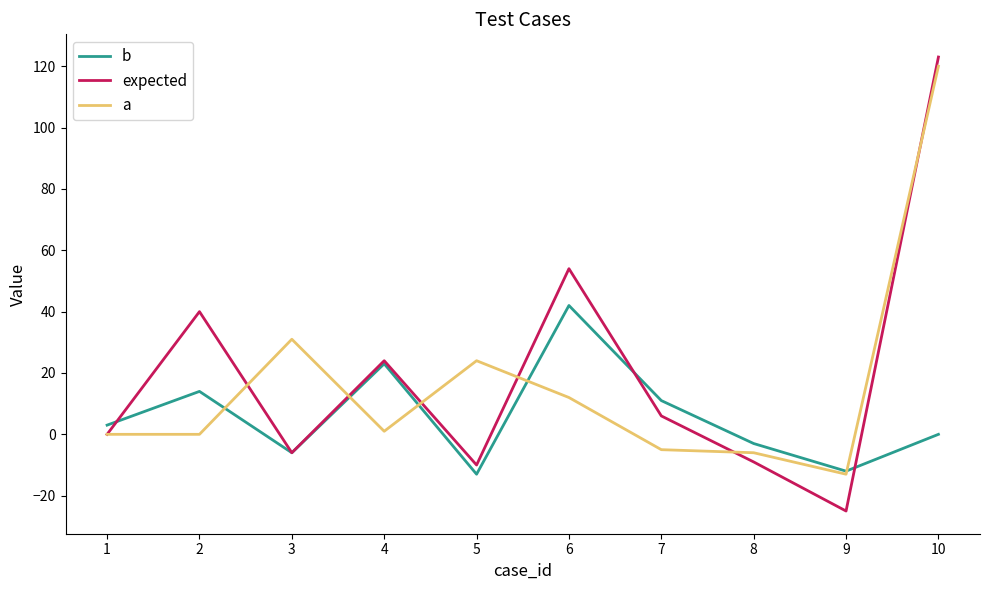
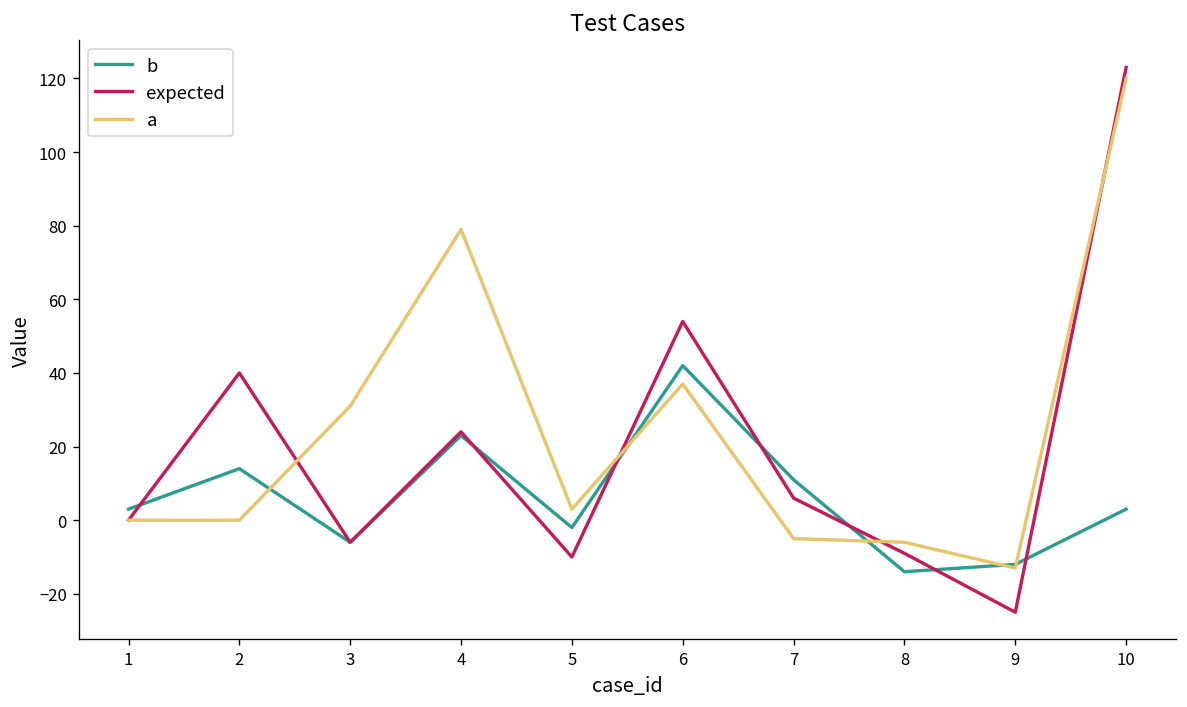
  {
    "b": {
      "1": 3,
      "2": 14,
      "4": 23,
-     "5": -13,
+     "5": -2,
      "6": 42,
      "7": 11,
-     "8": -3,
+     "8": -14,
      "9": -12,
-     "10": 0
+     "10": 3
    },
    "expected": {
      "2": 40,
      "4": 24,
      "5": -10,
      "6": 54,
      "7": 6,
      "8": -9,
      "9": -25,
      "10": 123
    },
    "a": {
      "2": 0,
      "3": 31,
-     "4": 1,
-     "5": 24,
-     "6": 12,
+     "4": 79,
+     "5": 3,
+     "6": 37,
      "7": -5,
      "8": -6,
      "9": -13,
      "10": 120
    }
  }
